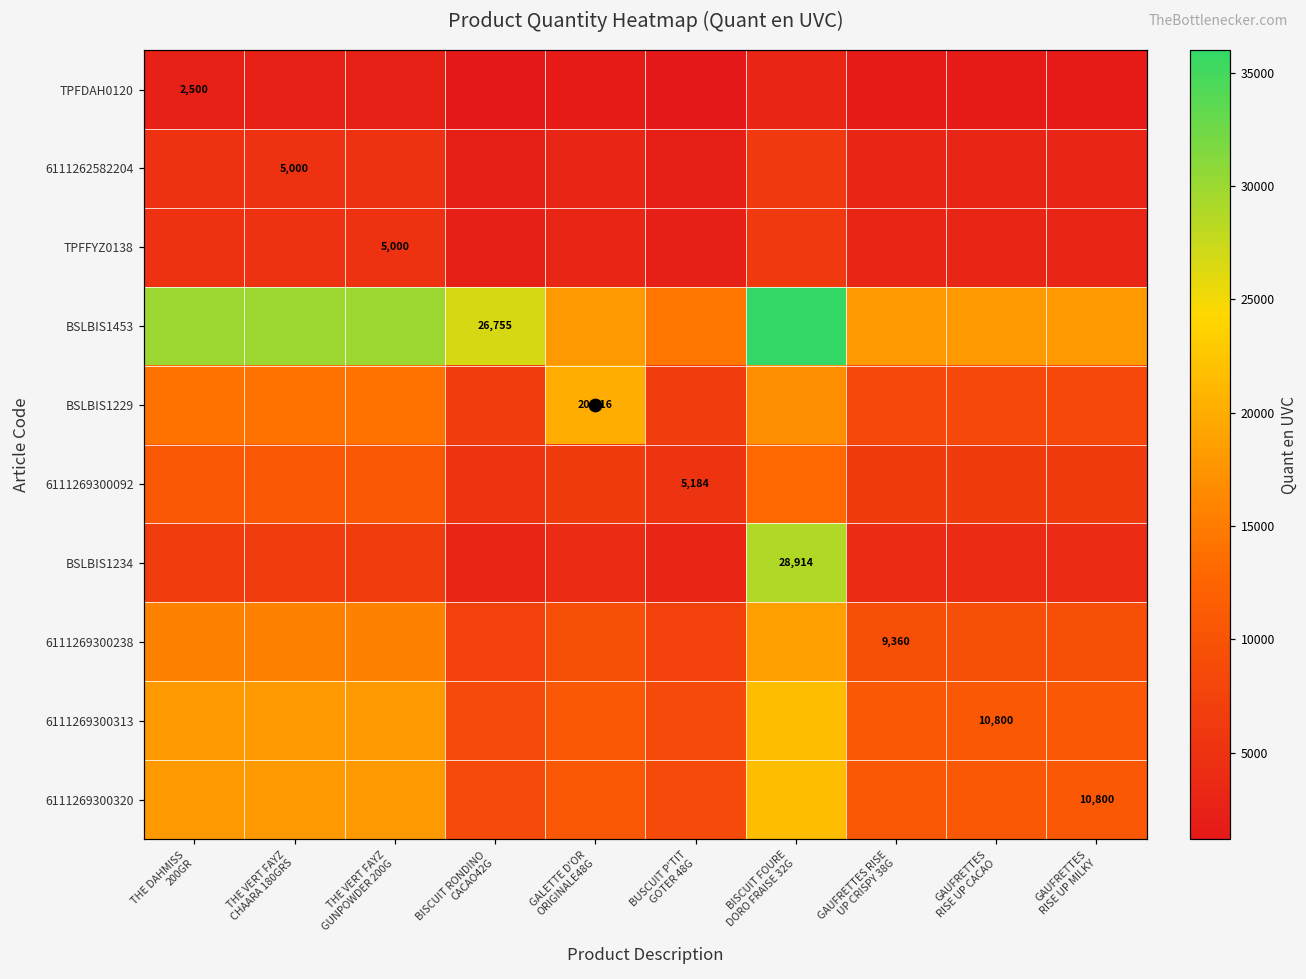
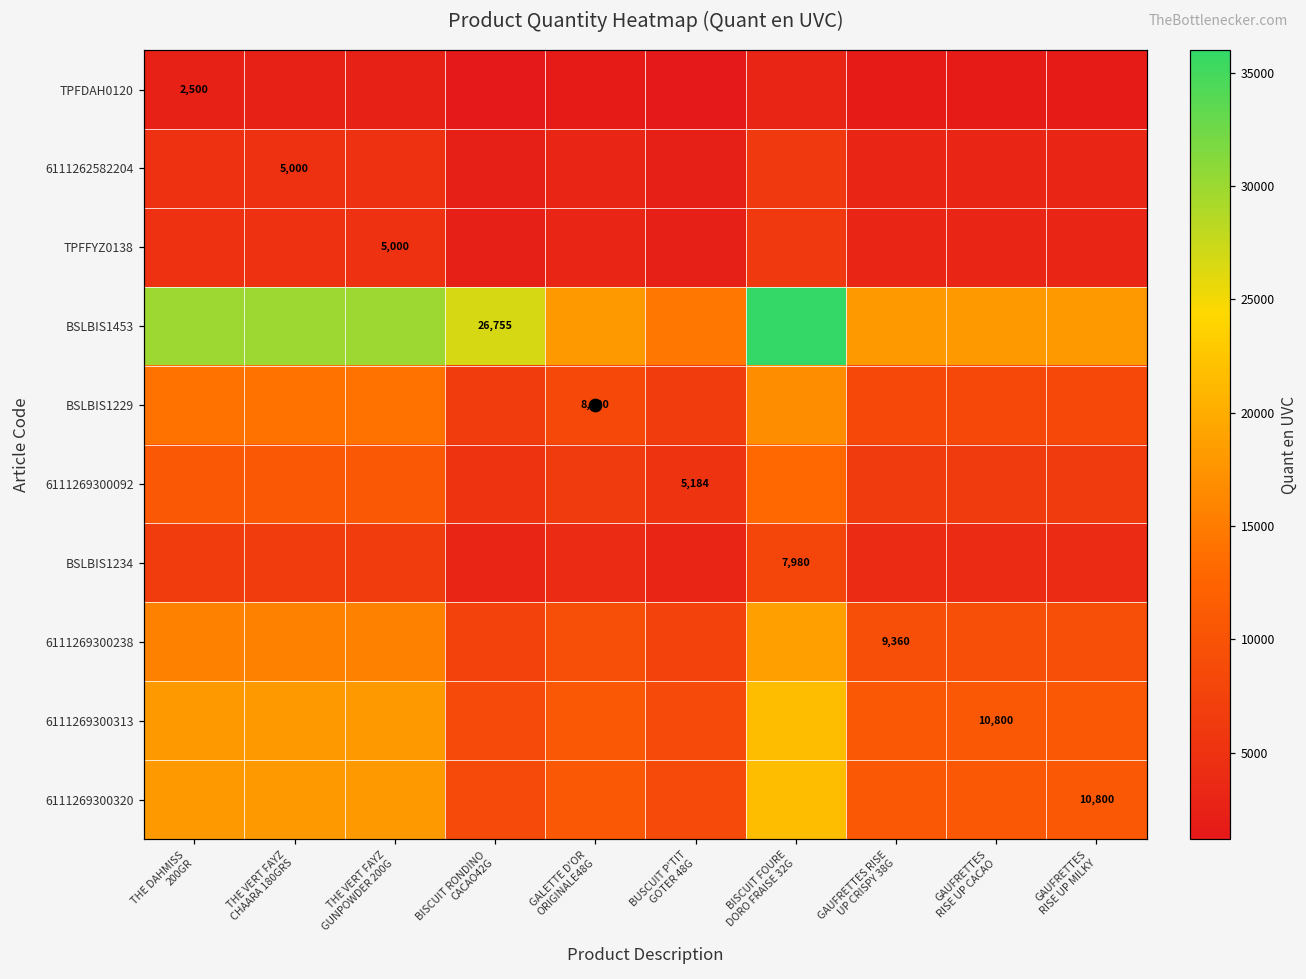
  {
    "TPFDAH0120": {
      "THE DAHMISS 200GR": "2,500"
    },
    "6111262582204": {
      "THE VERT FAYZ CHAARA 180GRS": "5,000"
    },
    "TPFFYZ0138": {
      "THE VERT FAYZ GUNPOWDER 200G": "5,000"
    },
    "BSLBIS1453": {
      "BISCUIT RONDINO CACAO42G": "26,755"
    },
    "BSLBIS1229": {
-     "GALETTE D'OR ORIGINALE48G": "20,016"
+     "GALETTE D'OR ORIGINALE48G": "8,400"
    },
    "6111269300092": {
      "BUSCUIT P'TIT GOTER 48G": "5,184"
    },
    "BSLBIS1234": {
-     "BISCUIT FOURE DORO FRAISE 32G": "28,914"
+     "BISCUIT FOURE DORO FRAISE 32G": "7,980"
    },
    "6111269300238": {
      "GAUFRETTES RISE UP CRISPY 38G": "9,360"
    },
    "6111269300313": {
      "GAUFRETTES RISE UP CACAO": "10,800"
    },
    "6111269300320": {
      "GAUFRETTES RISE UP MILKY": "10,800"
    }
  }
